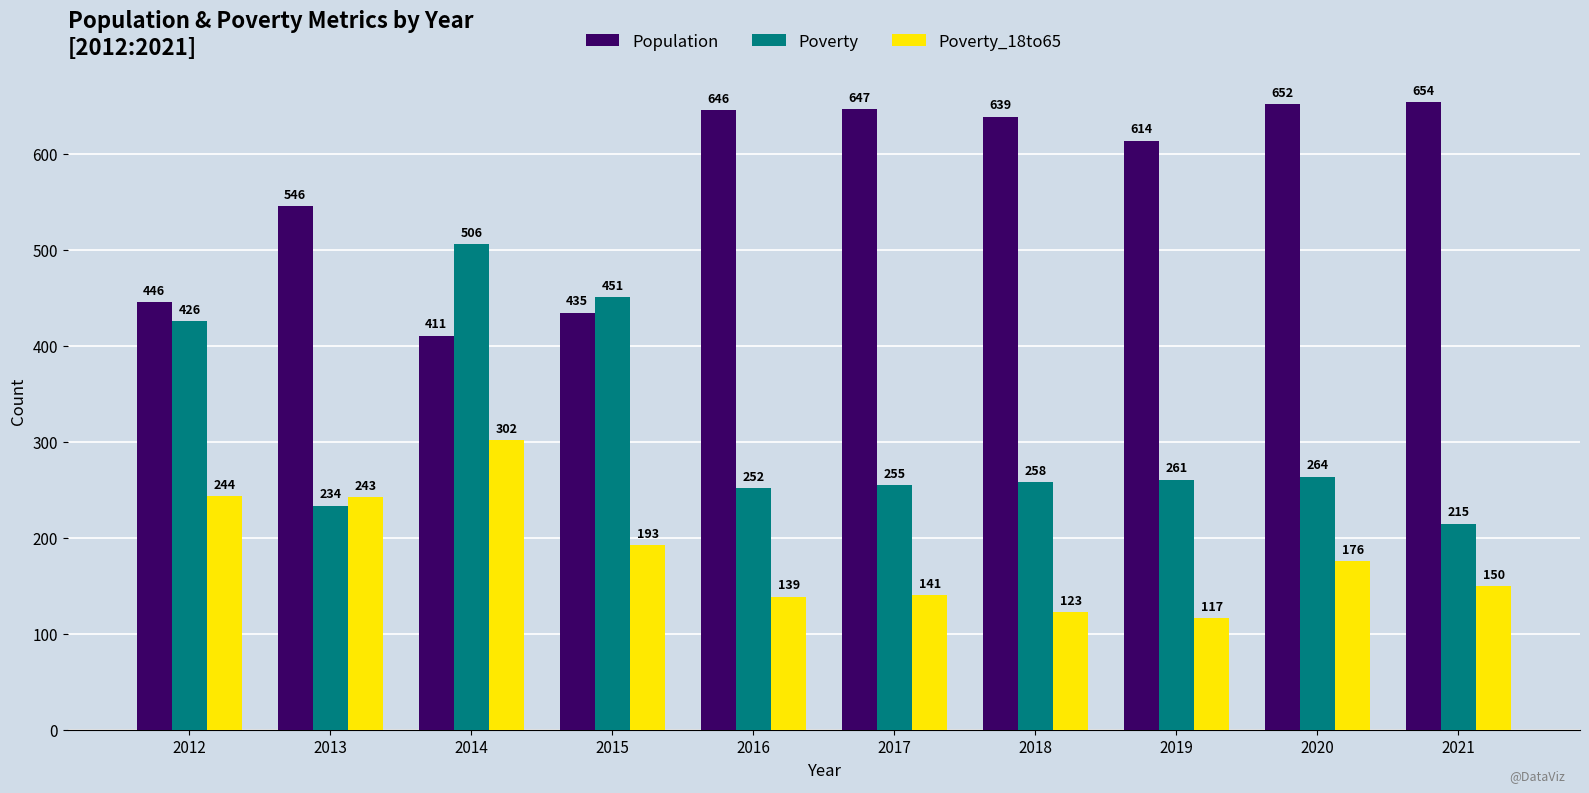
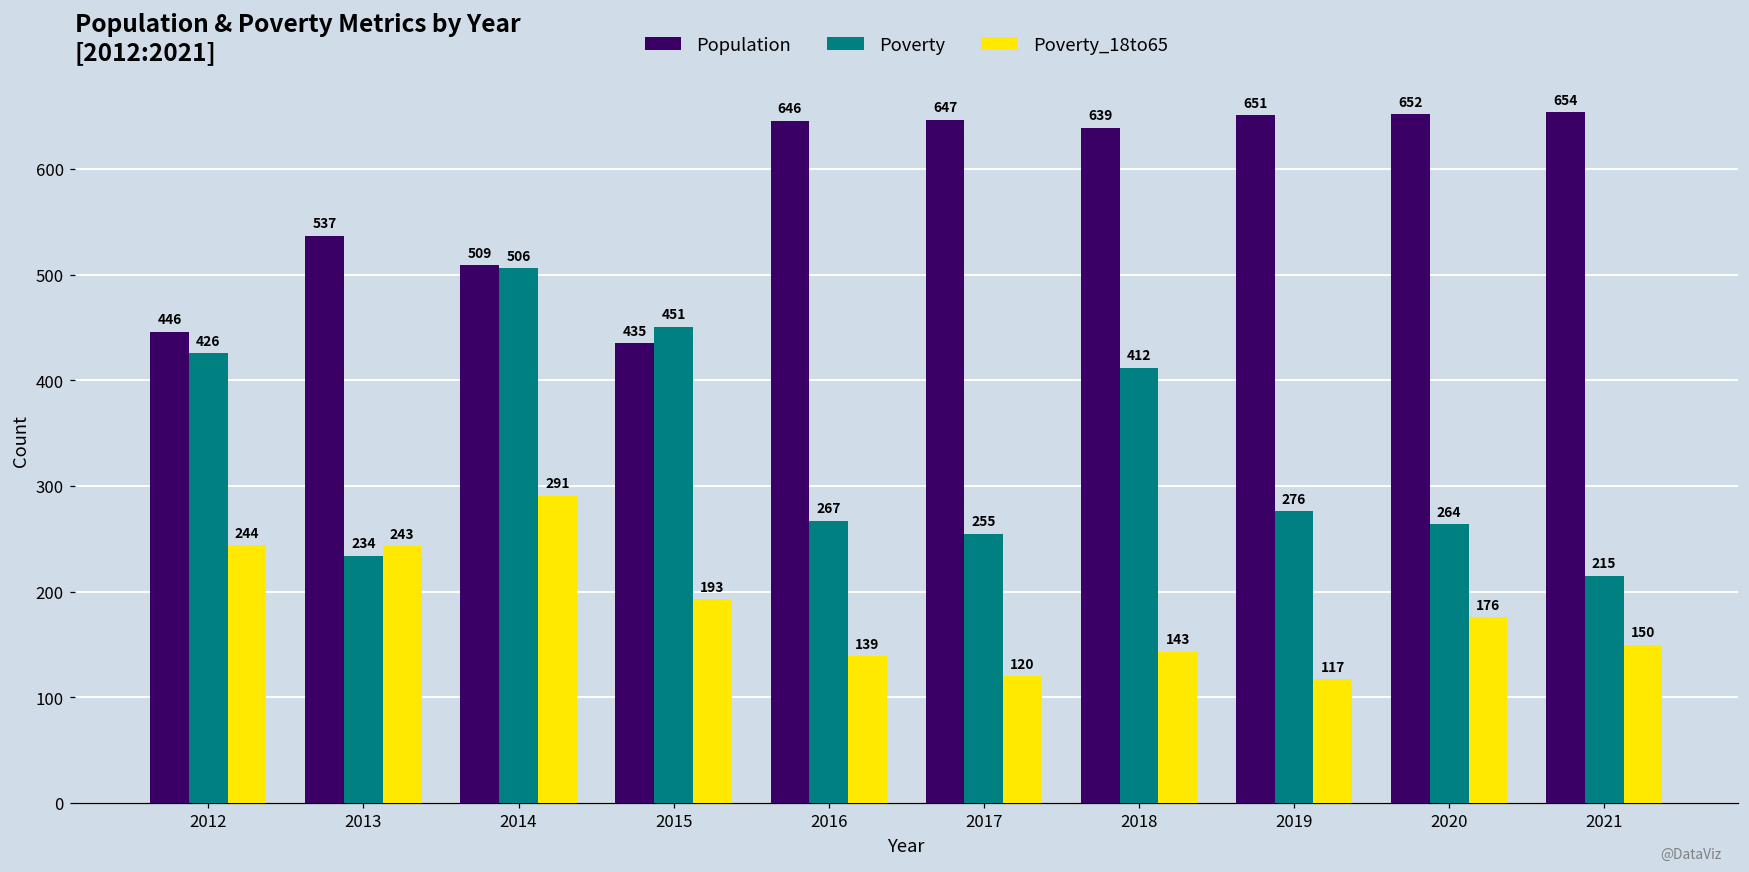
  {
    "Population": {
      "2012": 446,
-     "2013": 546,
-     "2014": 411,
+     "2013": 537,
+     "2014": 509,
      "2015": 435,
      "2016": 646,
      "2017": 647,
      "2018": 639,
-     "2019": 614,
+     "2019": 651,
      "2020": 652,
      "2021": 654
    },
    "Poverty": {
      "2012": 426,
      "2013": 234,
      "2014": 506,
      "2015": 451,
-     "2016": 252,
+     "2016": 267,
      "2017": 255,
-     "2018": 258,
-     "2019": 261,
+     "2018": 412,
+     "2019": 276,
      "2020": 264,
      "2021": 215
    },
    "Poverty_18to65": {
      "2012": 244,
      "2013": 243,
-     "2014": 302,
+     "2014": 291,
      "2015": 193,
      "2016": 139,
-     "2017": 141,
-     "2018": 123,
+     "2017": 120,
+     "2018": 143,
      "2019": 117,
      "2020": 176,
      "2021": 150
    }
  }
